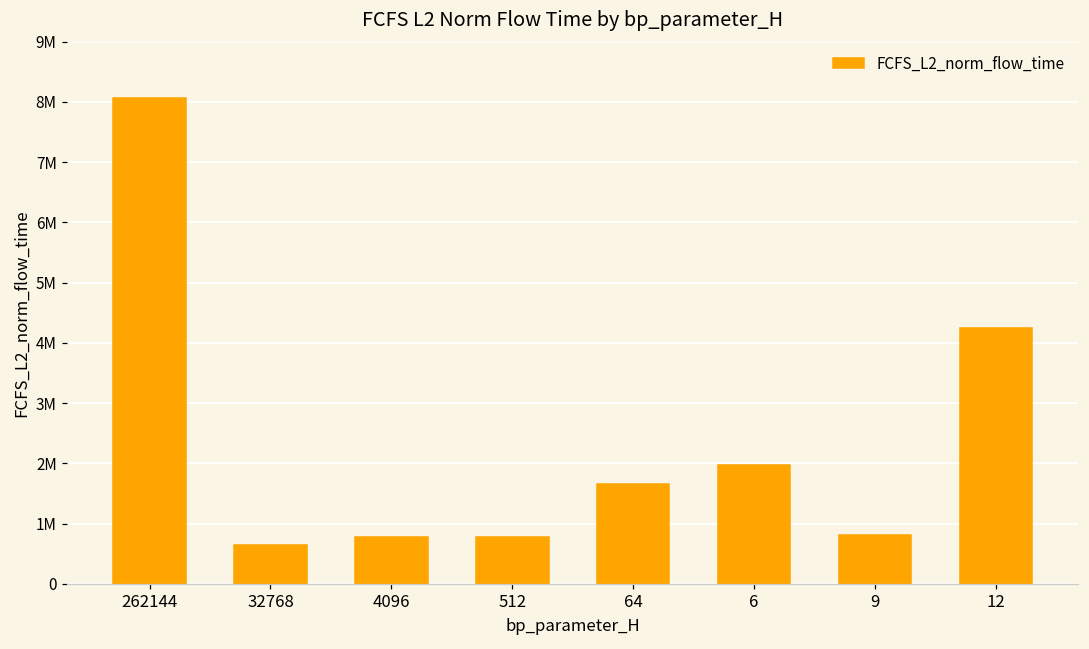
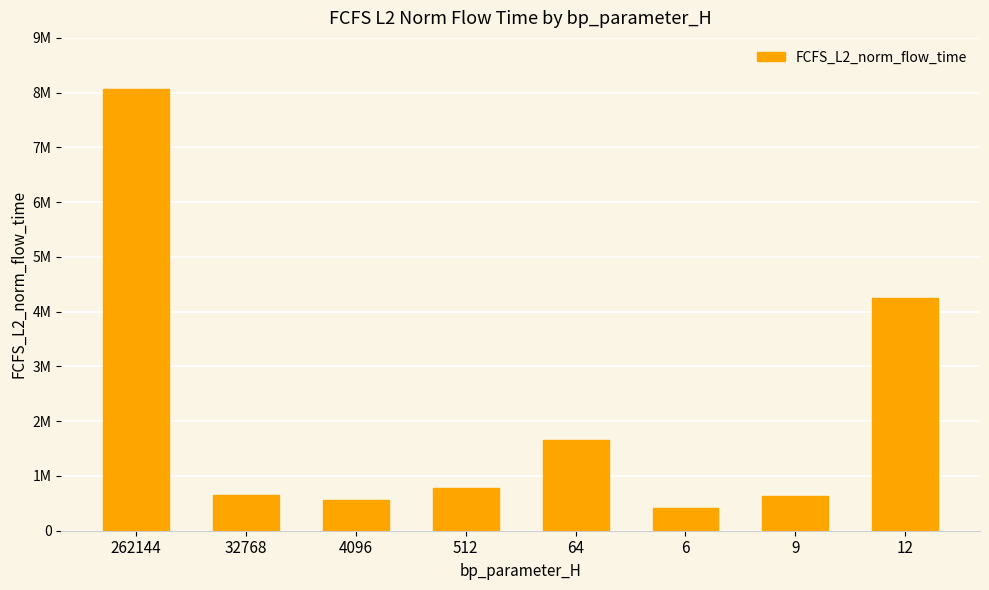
  {
    "262144": 8100000,
    "32768": 600000,
-   "4096": 800000,
+   "4096": 600000,
    "512": 800000,
    "64": 1700000,
-   "6": 2000000,
-   "9": 800000,
+   "6": 400000,
+   "9": 600000,
    "12": 4200000
  }
